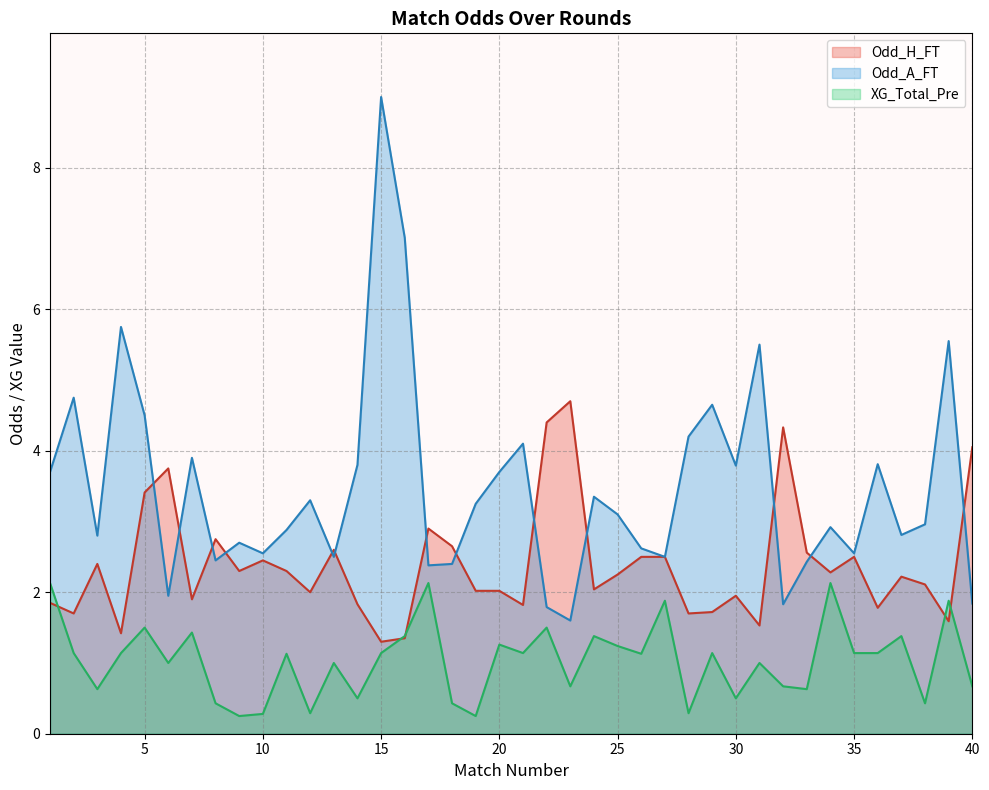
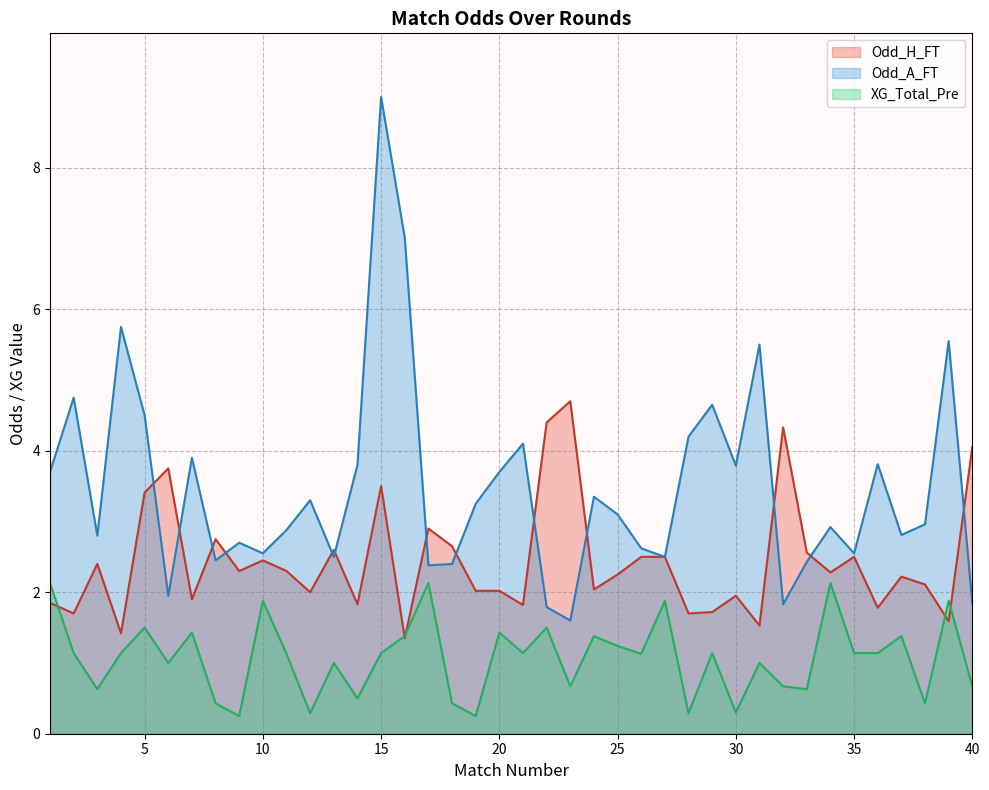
  {
    "Odd_H_FT": {
      "5": 3.4,
      "10": 2.5,
-     "15": 1.3,
+     "15": 3.5,
      "20": 2.0,
      "25": 2.3,
      "30": 2.0,
      "35": 2.5,
      "40": 4.1
    },
    "Odd_A_FT": {
      "5": 4.5,
      "10": 2.6,
      "15": 9.0,
      "20": 3.7,
      "25": 3.1,
      "30": 3.8,
      "35": 2.6,
      "40": 1.8
    },
    "XG_Total_Pre": {
      "5": 1.5,
-     "10": 0.3,
+     "10": 1.9,
      "15": 1.1,
-     "20": 1.3,
+     "20": 1.4,
      "25": 1.2,
-     "30": 0.5,
+     "30": 0.3,
      "35": 1.1,
      "40": 0.7
    }
  }
